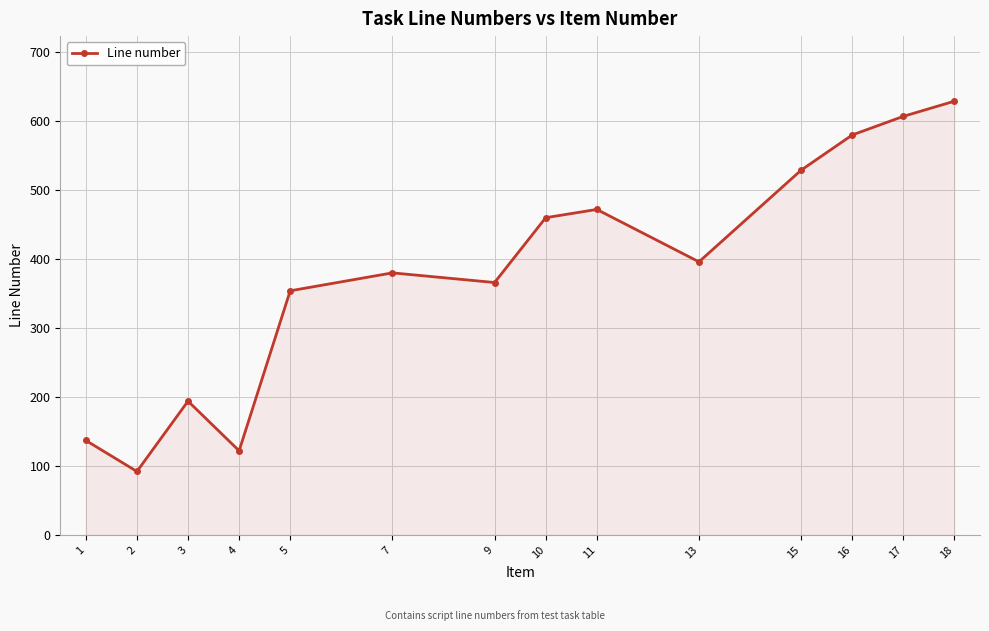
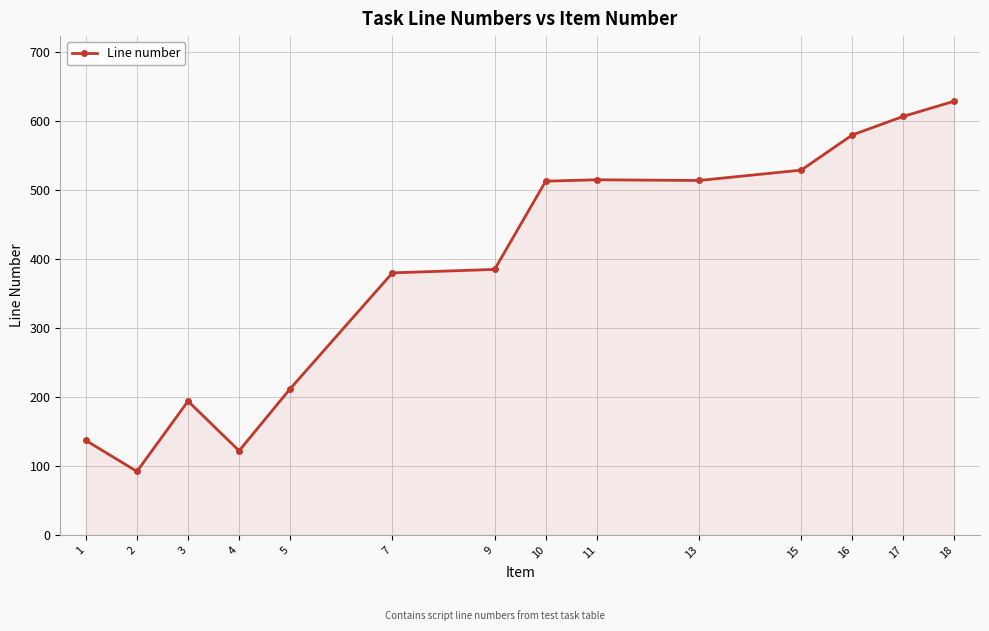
  {
    "1": 140,
    "2": 90,
    "3": 190,
    "4": 120,
-   "5": 350,
+   "5": 210,
    "7": 380,
-   "9": 370,
-   "10": 460,
-   "11": 470,
-   "13": 400,
+   "9": 390,
+   "10": 510,
+   "11": 520,
+   "13": 510,
    "15": 530,
    "16": 580,
    "17": 610,
    "18": 630
  }
